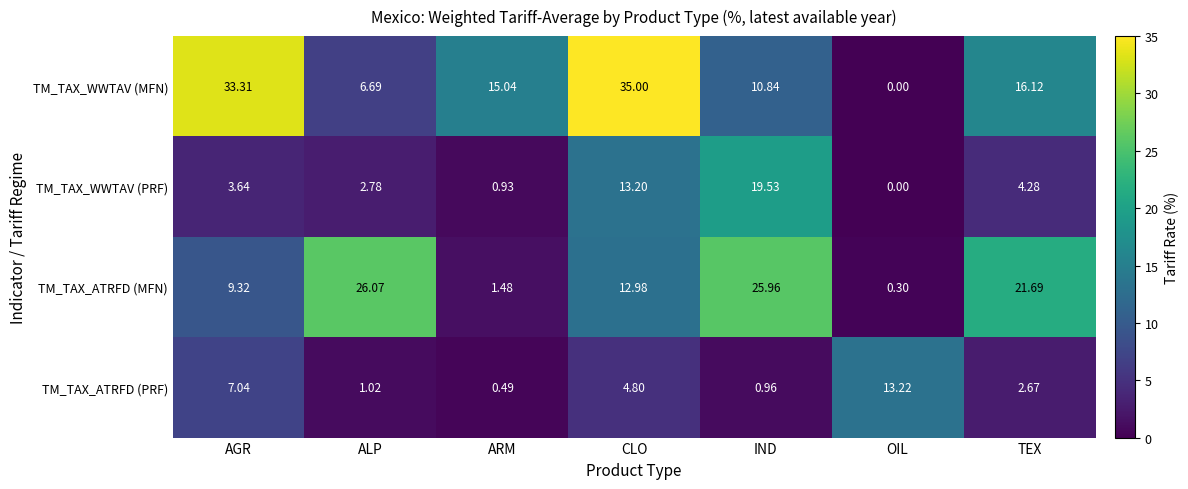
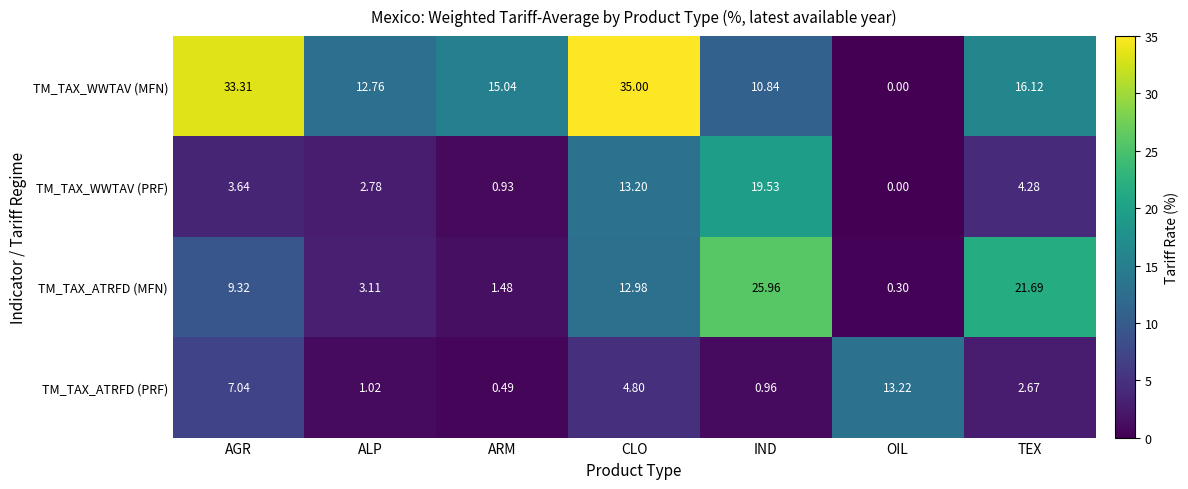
  {
    "TM_TAX_WWTAV (MFN)": {
      "AGR": 33.31,
-     "ALP": 6.69,
+     "ALP": 12.76,
      "ARM": 15.04,
      "CLO": 35.00,
      "IND": 10.84,
      "OIL": 0.00,
      "TEX": 16.12
    },
    "TM_TAX_WWTAV (PRF)": {
      "AGR": 3.64,
      "ALP": 2.78,
      "ARM": 0.93,
      "CLO": 13.20,
      "IND": 19.53,
      "OIL": 0.00,
      "TEX": 4.28
    },
    "TM_TAX_ATRFD (MFN)": {
      "AGR": 9.32,
-     "ALP": 26.07,
+     "ALP": 3.11,
      "ARM": 1.48,
      "CLO": 12.98,
      "IND": 25.96,
      "OIL": 0.30,
      "TEX": 21.69
    },
    "TM_TAX_ATRFD (PRF)": {
      "AGR": 7.04,
      "ALP": 1.02,
      "ARM": 0.49,
      "CLO": 4.80,
      "IND": 0.96,
      "OIL": 13.22,
      "TEX": 2.67
    }
  }
